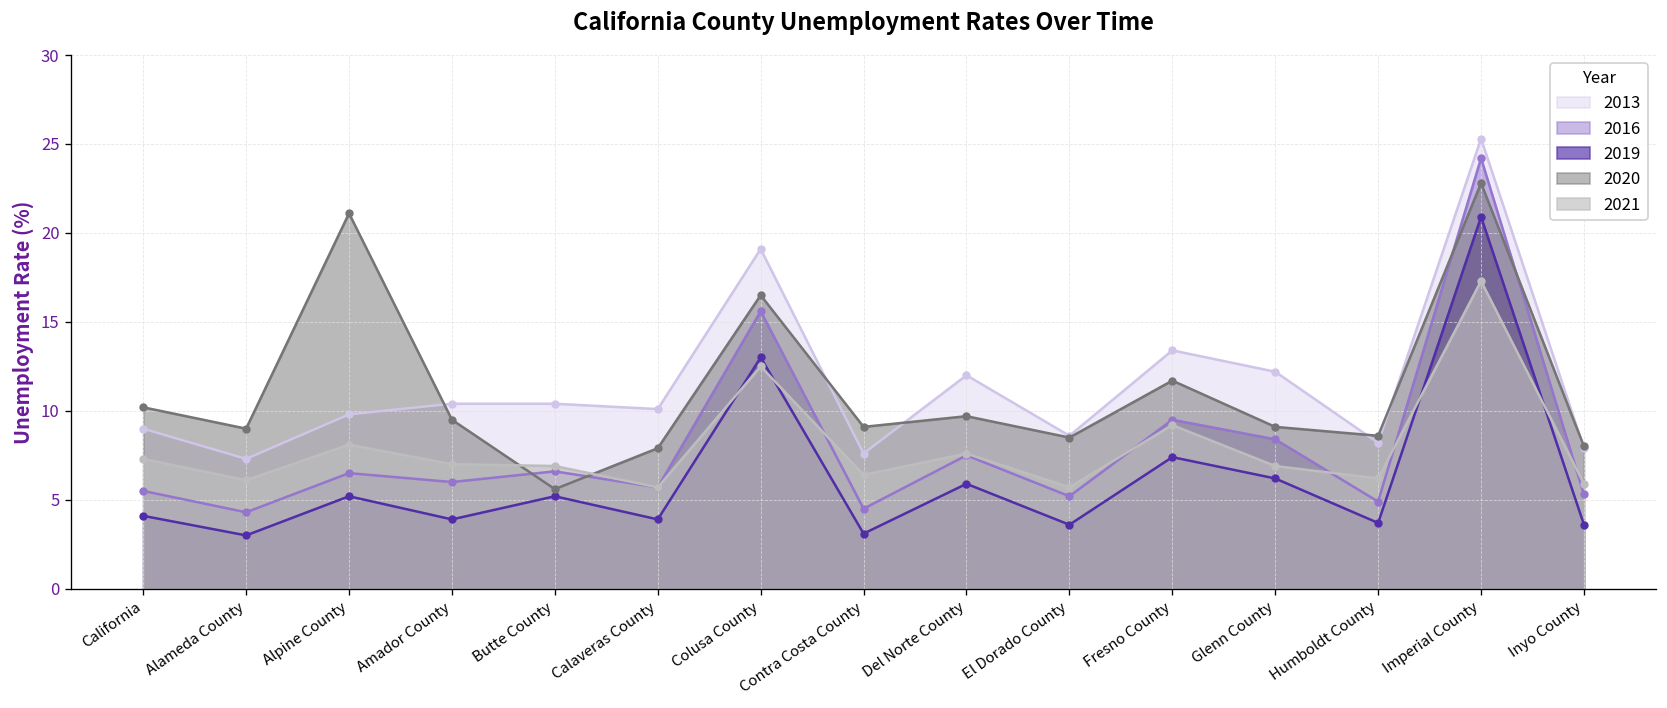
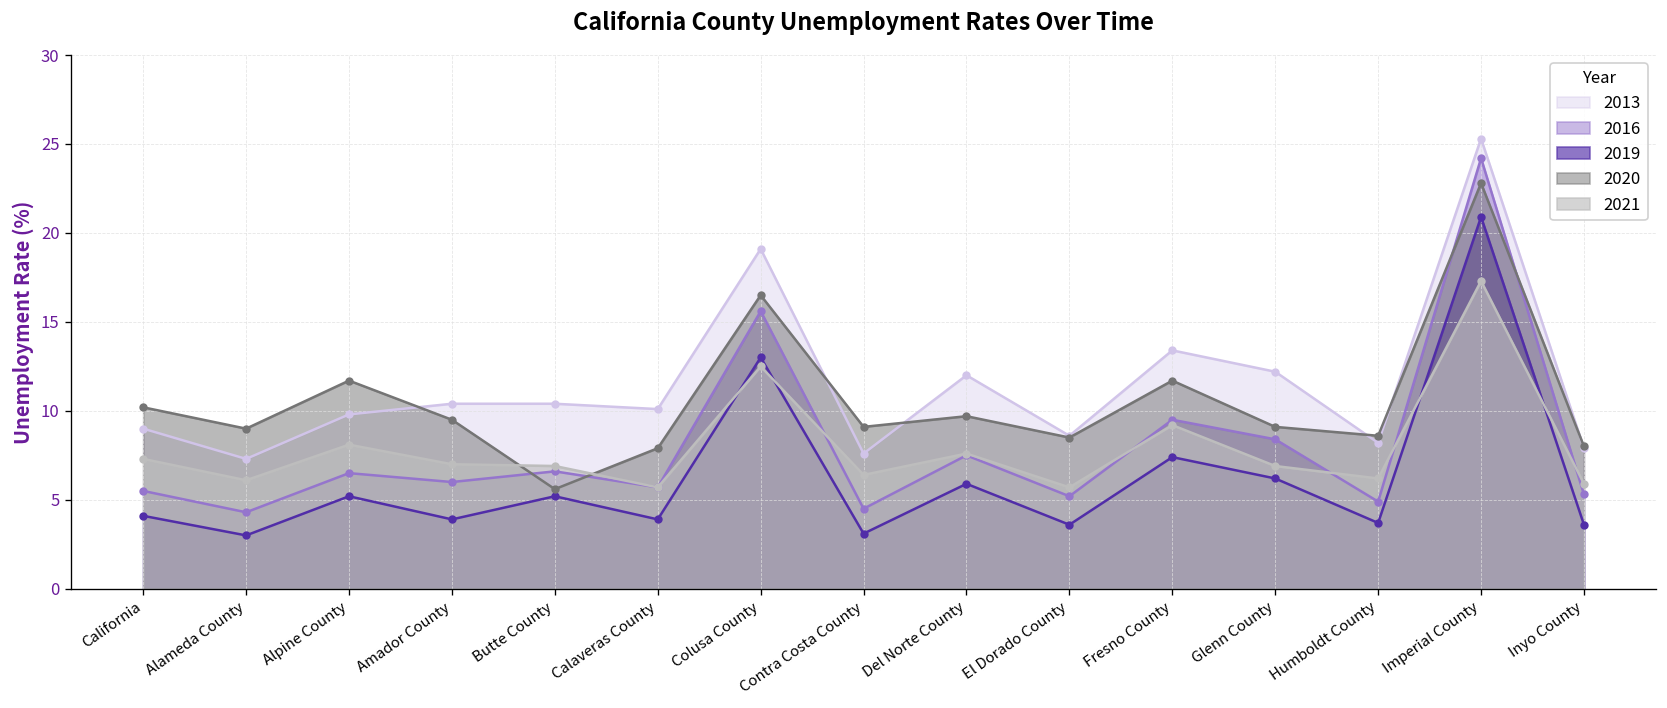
  {
    "2019": {
      "California": 4.1,
      "Alameda County": 3.0,
      "Alpine County": 5.2,
      "Amador County": 3.9,
      "Butte County": 5.2,
      "Calaveras County": 3.9,
      "Colusa County": 13.0,
      "Contra Costa County": 3.1,
      "Del Norte County": 5.9,
      "El Dorado County": 3.6,
      "Fresno County": 7.4,
      "Glenn County": 6.2,
      "Humboldt County": 3.7,
      "Imperial County": 20.9,
      "Inyo County": 3.6
    },
    "2020": {
      "California": 10.2,
      "Alameda County": 9.0,
-     "Alpine County": 21.1,
+     "Alpine County": 11.7,
      "Amador County": 9.5,
      "Butte County": 5.6,
      "Calaveras County": 7.9,
      "Colusa County": 16.5,
      "Contra Costa County": 9.1,
      "Del Norte County": 9.7,
      "Fresno County": 11.7,
      "Glenn County": 9.1,
      "Humboldt County": 8.6,
      "Imperial County": 22.8
    }
  }
